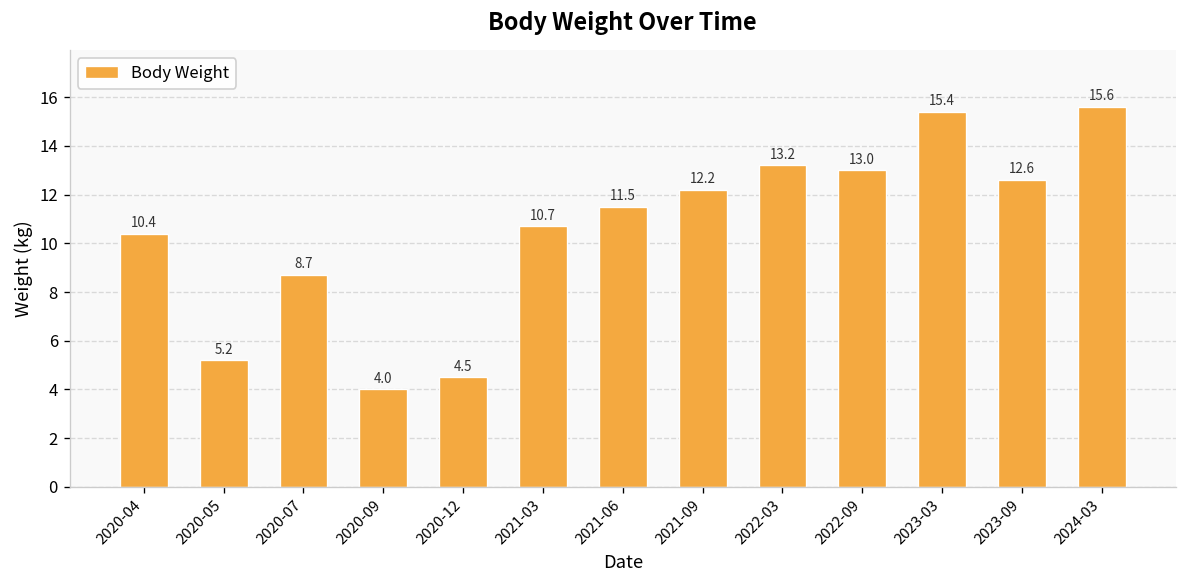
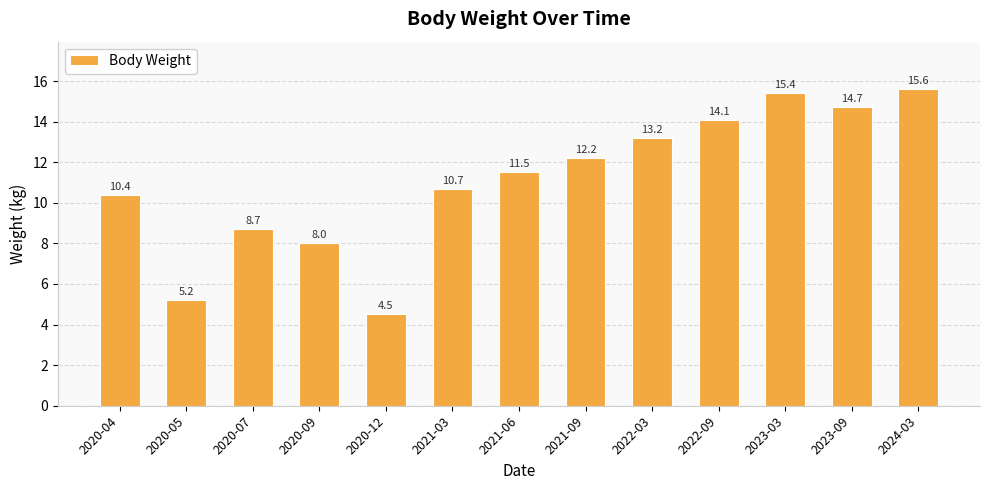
  {
    "2020-04": 10.4,
    "2020-05": 5.2,
    "2020-07": 8.7,
-   "2020-09": 4.0,
+   "2020-09": 8.0,
    "2020-12": 4.5,
    "2021-03": 10.7,
    "2021-06": 11.5,
    "2021-09": 12.2,
    "2022-03": 13.2,
-   "2022-09": 13.0,
+   "2022-09": 14.1,
    "2023-03": 15.4,
-   "2023-09": 12.6,
+   "2023-09": 14.7,
    "2024-03": 15.6
  }
